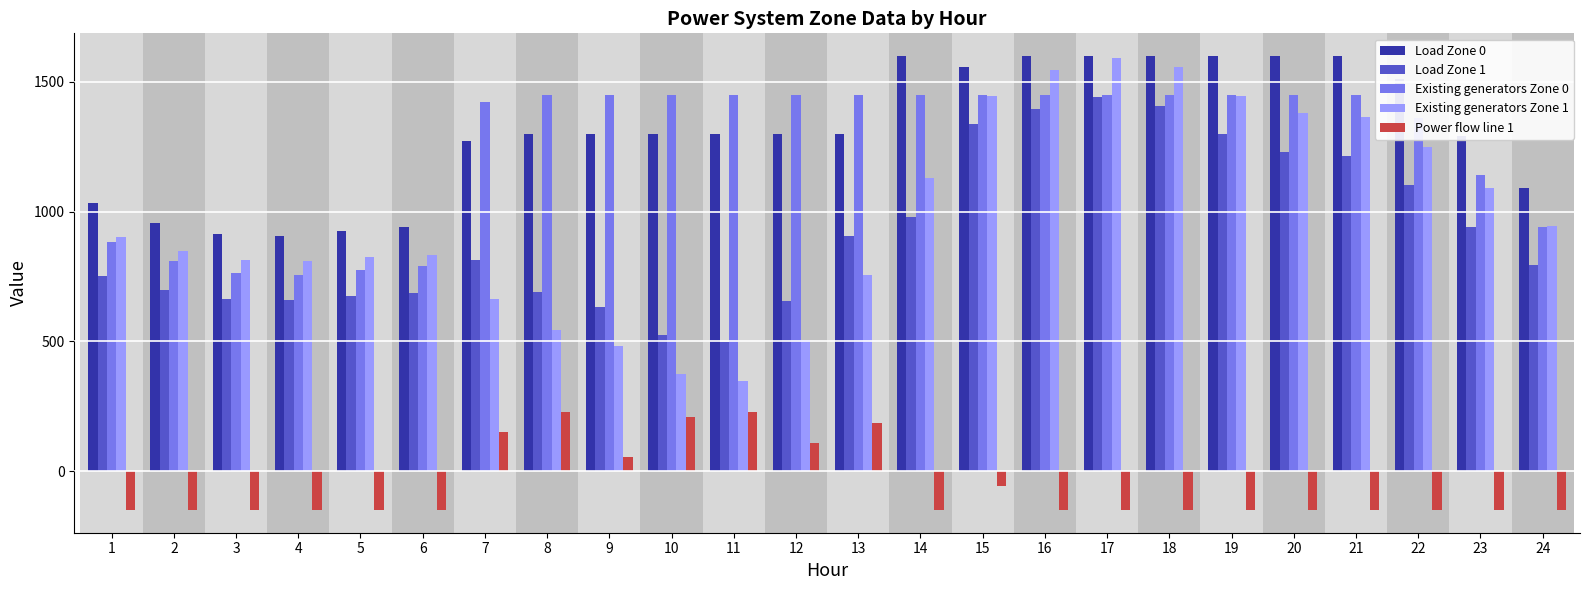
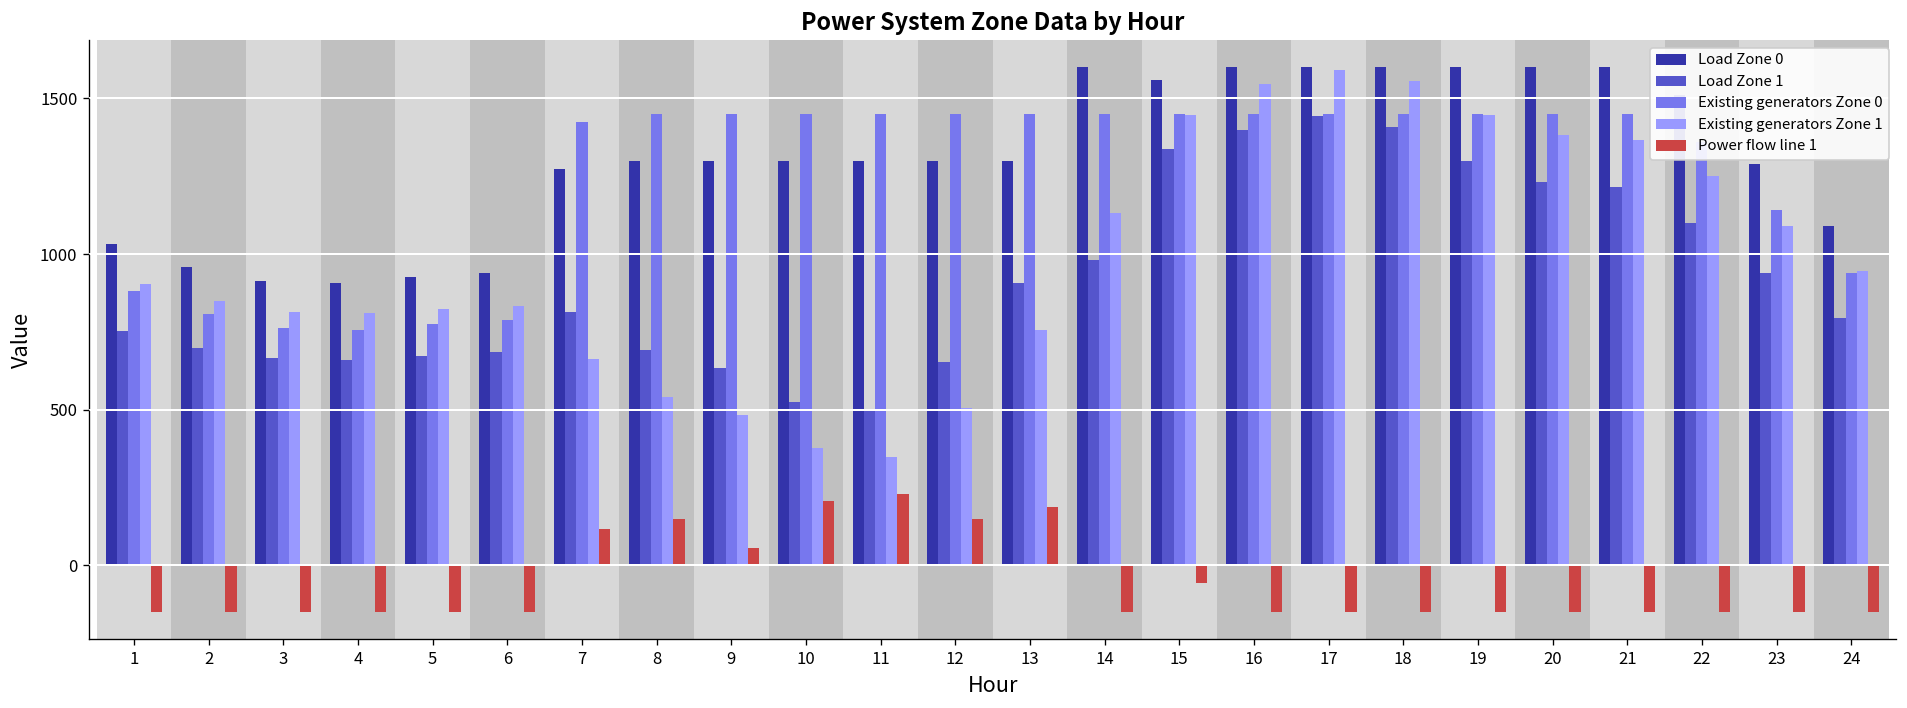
  {
    "Power flow line 1": {
      "1": -150,
      "2": -150,
      "3": -150,
      "4": -150,
      "5": -150,
      "6": -150,
-     "7": 150,
-     "8": 230,
+     "7": 120,
+     "8": 150,
      "9": 60,
      "10": 210,
      "11": 230,
-     "12": 110,
+     "12": 150,
      "13": 190,
      "14": -150,
      "15": -60,
      "16": -150,
      "17": -150,
      "18": -150,
      "19": -150,
      "20": -150,
      "21": -150,
      "22": -150,
      "23": -150,
      "24": -150
    }
  }
